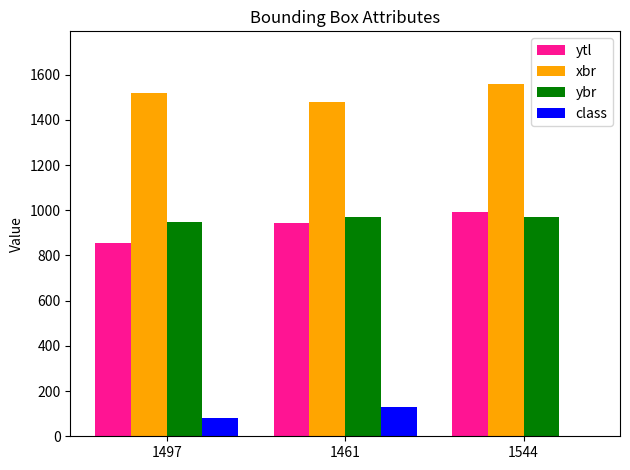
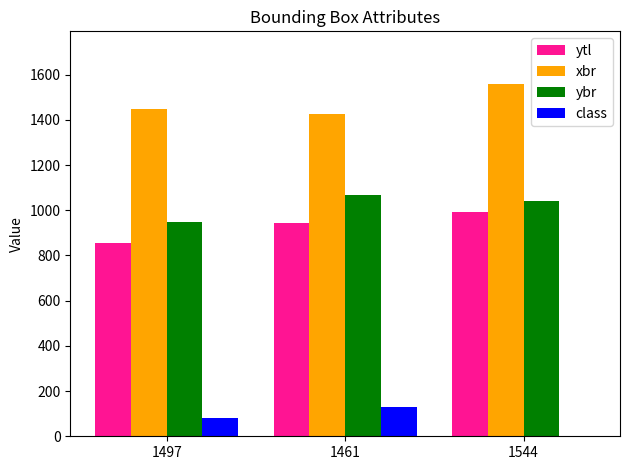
  {
    "ytl": {
      "1497": 860,
      "1461": 950,
      "1544": 990
    },
    "xbr": {
-     "1497": 1520,
-     "1461": 1480,
+     "1497": 1450,
+     "1461": 1420,
      "1544": 1560
    },
    "ybr": {
      "1497": 950,
-     "1461": 970,
-     "1544": 970
+     "1461": 1070,
+     "1544": 1040
    },
    "class": {
      "1497": 80,
      "1461": 130
    }
  }
